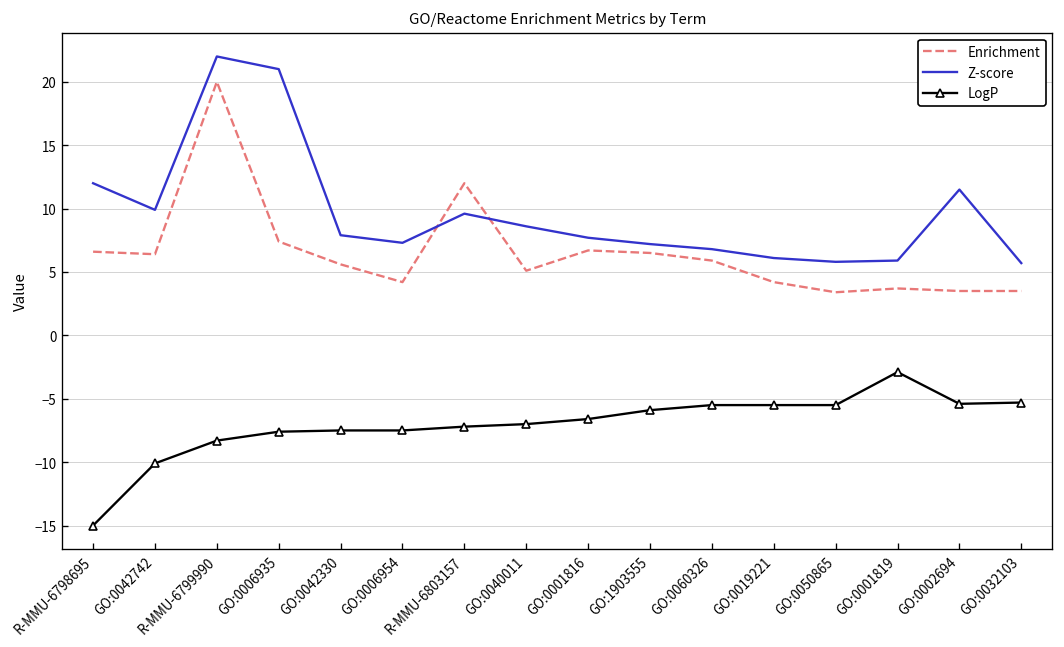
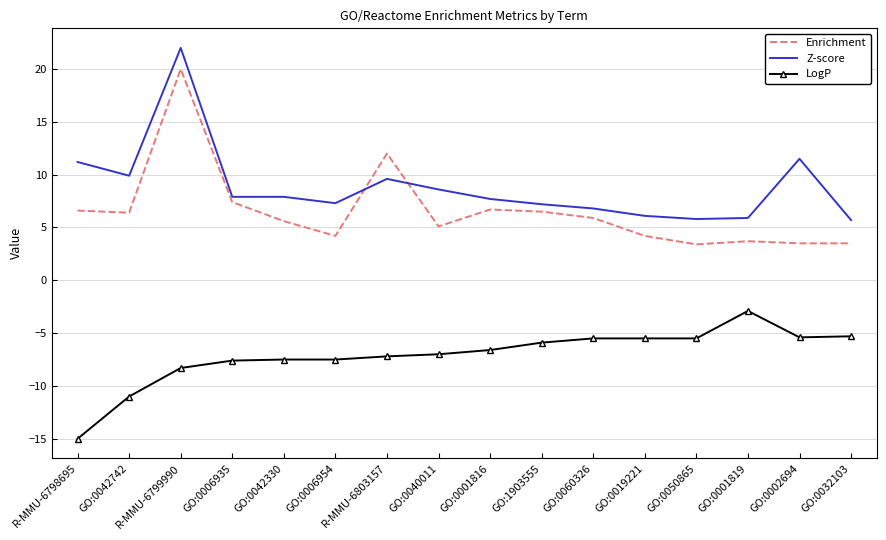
  {
    "Enrichment": {
      "R-MMU-6798695": 6.6,
      "GO:0042742": 6.4,
      "R-MMU-6799990": 20.0,
      "GO:0006935": 7.4,
      "GO:0042330": 5.6,
      "GO:0006954": 4.2,
      "R-MMU-6803157": 12.0,
      "GO:0040011": 5.1,
      "GO:0001816": 6.7,
      "GO:1903555": 6.5,
      "GO:0060326": 5.9,
      "GO:0019221": 4.2,
      "GO:0050865": 3.4,
      "GO:0001819": 3.7,
      "GO:0002694": 3.5,
      "GO:0032103": 3.5
    },
    "Z-score": {
-     "R-MMU-6798695": 12.0,
+     "R-MMU-6798695": 11.2,
      "GO:0042742": 9.9,
      "R-MMU-6799990": 22.0,
-     "GO:0006935": 21.0,
+     "GO:0006935": 7.9,
      "GO:0042330": 7.9,
      "GO:0006954": 7.3,
      "R-MMU-6803157": 9.6,
      "GO:0040011": 8.6,
      "GO:0001816": 7.7,
      "GO:1903555": 7.2,
      "GO:0060326": 6.8,
      "GO:0019221": 6.1,
      "GO:0050865": 5.8,
      "GO:0001819": 5.9,
      "GO:0002694": 11.5,
      "GO:0032103": 5.7
    },
    "LogP": {
      "R-MMU-6798695": -15.0,
-     "GO:0042742": -10.1,
+     "GO:0042742": -11.0,
      "R-MMU-6799990": -8.3,
      "GO:0006935": -7.6,
      "GO:0042330": -7.5,
      "GO:0006954": -7.5,
      "R-MMU-6803157": -7.2,
      "GO:0040011": -7.0,
      "GO:0001816": -6.6,
      "GO:1903555": -5.9,
      "GO:0060326": -5.5,
      "GO:0019221": -5.5,
      "GO:0050865": -5.5,
      "GO:0001819": -2.9,
      "GO:0002694": -5.4,
      "GO:0032103": -5.3
    }
  }
